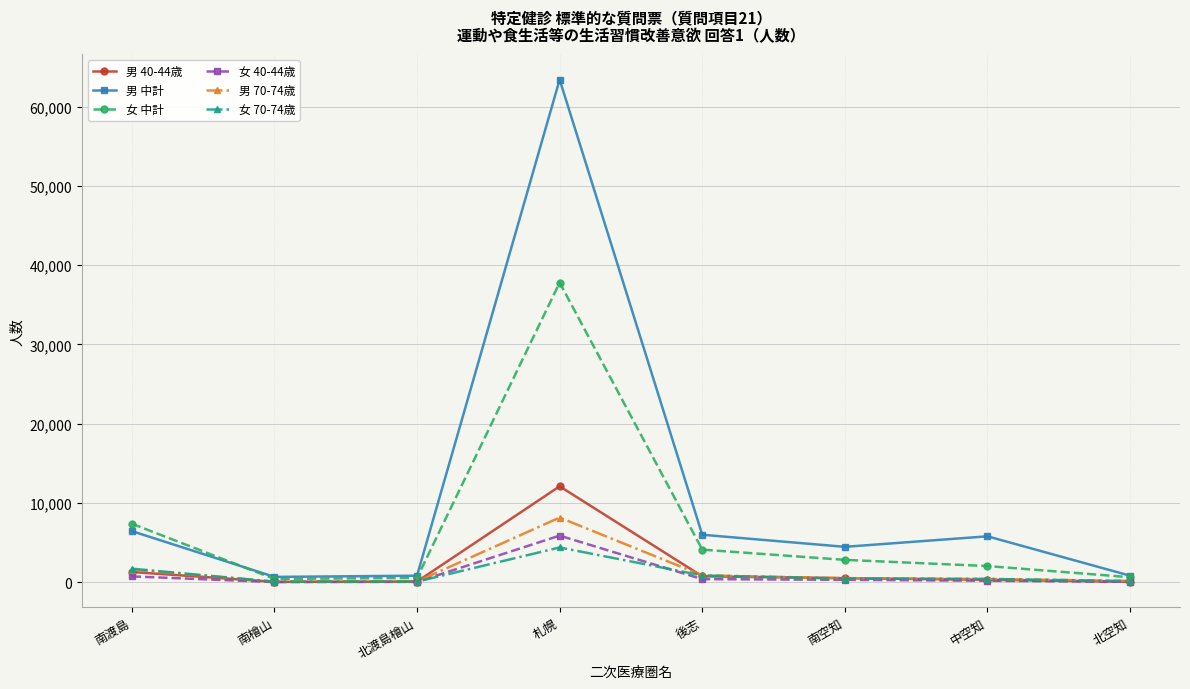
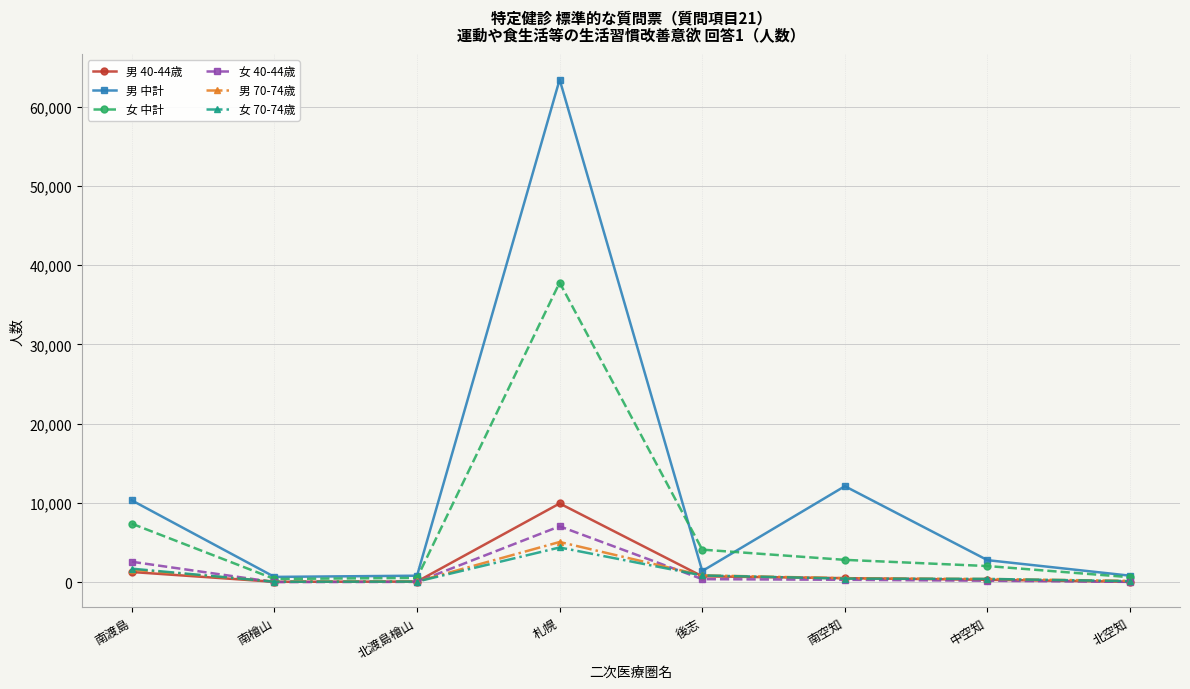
  {
    "男 40-44歳": {
-     "札幌": "12,000"
+     "札幌": "10,000"
    },
    "男 中計": {
-     "南渡島": "6,000",
+     "南渡島": "10,000",
      "札幌": "63,000",
-     "後志": "6,000",
-     "南空知": "4,000",
-     "中空知": "6,000"
+     "後志": "1,000",
+     "南空知": "12,000",
+     "中空知": "3,000"
    },
    "女 40-44歳": {
-     "南渡島": "1,000",
-     "札幌": "6,000",
+     "南渡島": "3,000",
+     "札幌": "7,000",
      "後志": "0"
    },
    "男 70-74歳": {
-     "札幌": "8,000"
+     "札幌": "5,000"
    }
  }
